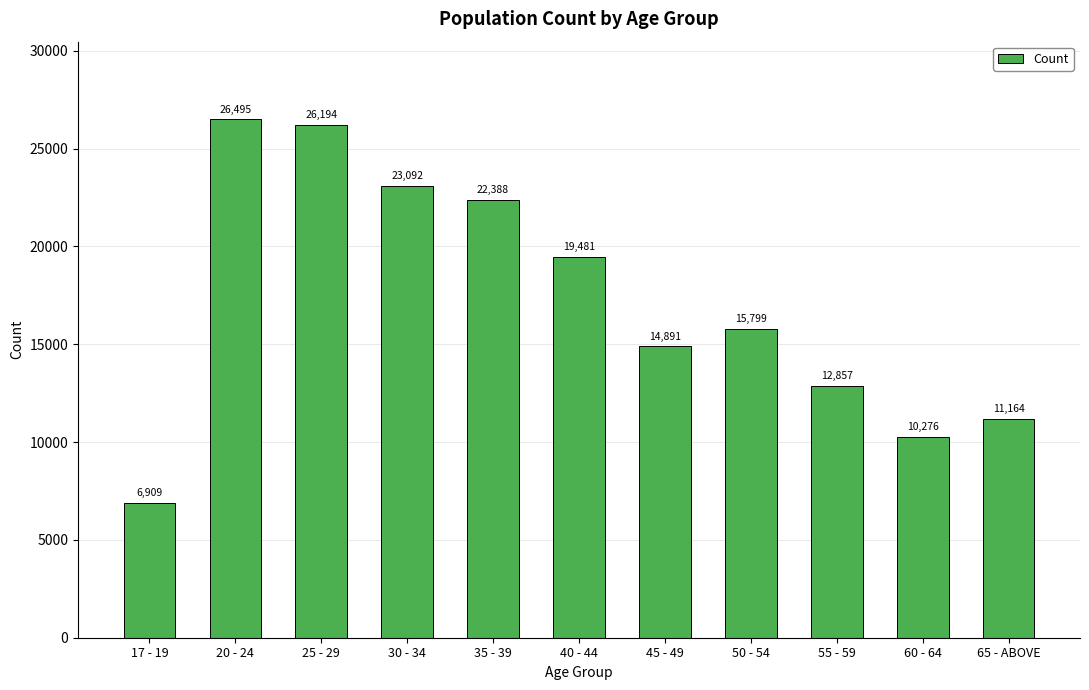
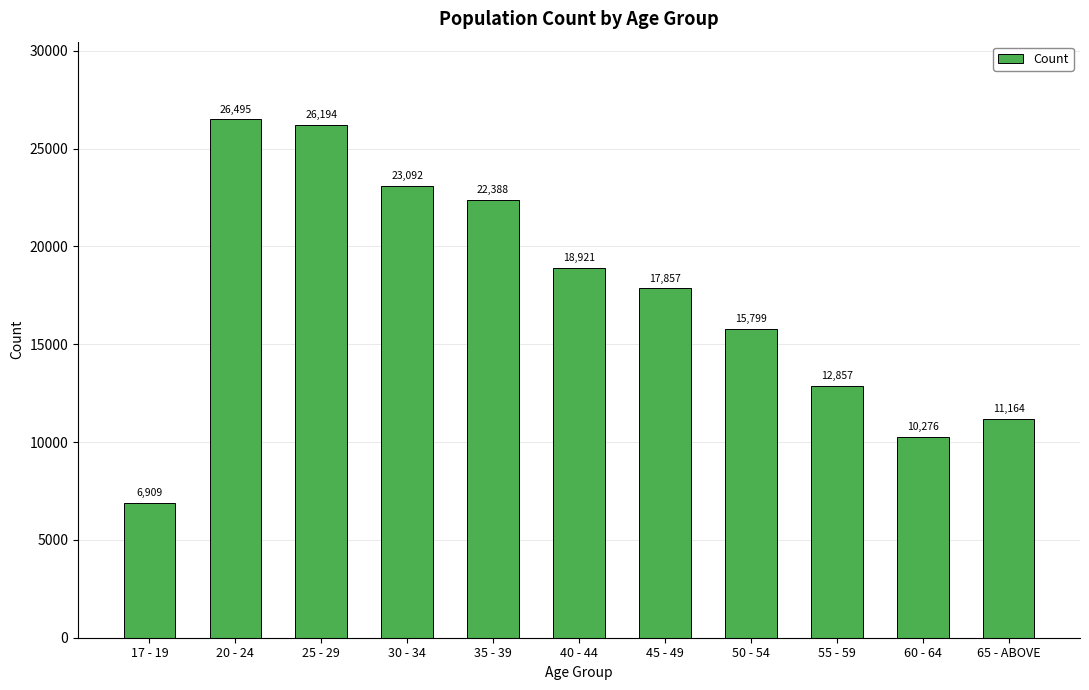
  {
    "17 - 19": "6,909",
    "20 - 24": "26,495",
    "25 - 29": "26,194",
    "30 - 34": "23,092",
    "35 - 39": "22,388",
-   "40 - 44": "19,481",
-   "45 - 49": "14,891",
+   "40 - 44": "18,921",
+   "45 - 49": "17,857",
    "50 - 54": "15,799",
    "55 - 59": "12,857",
    "60 - 64": "10,276",
    "65 - ABOVE": "11,164"
  }
